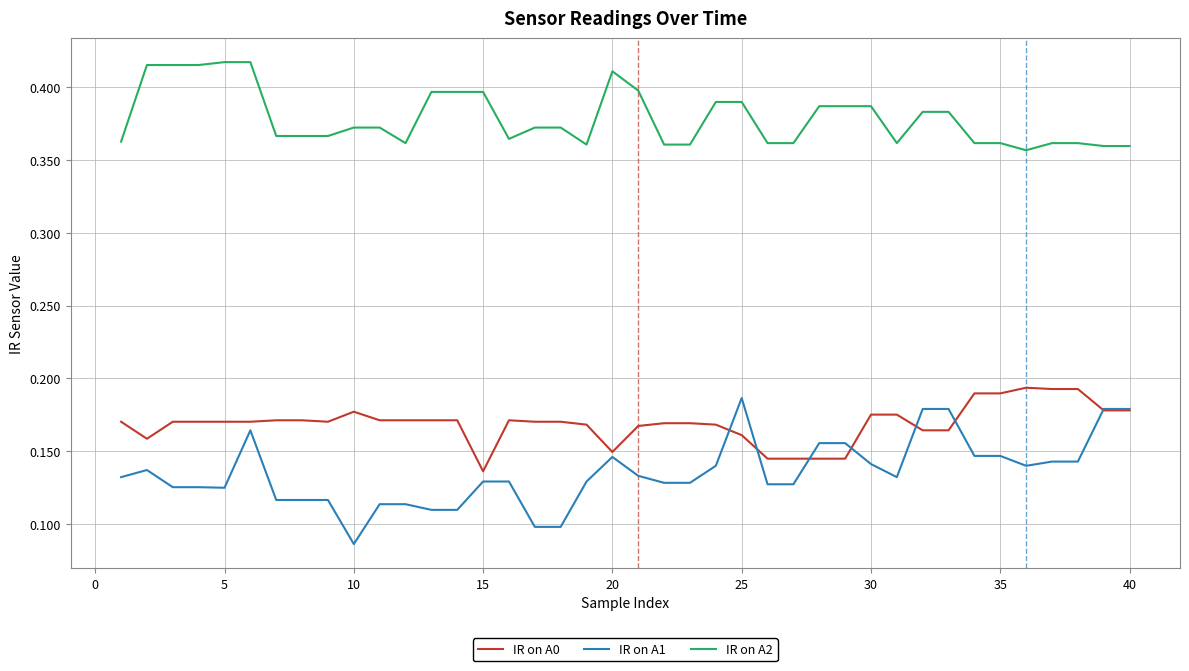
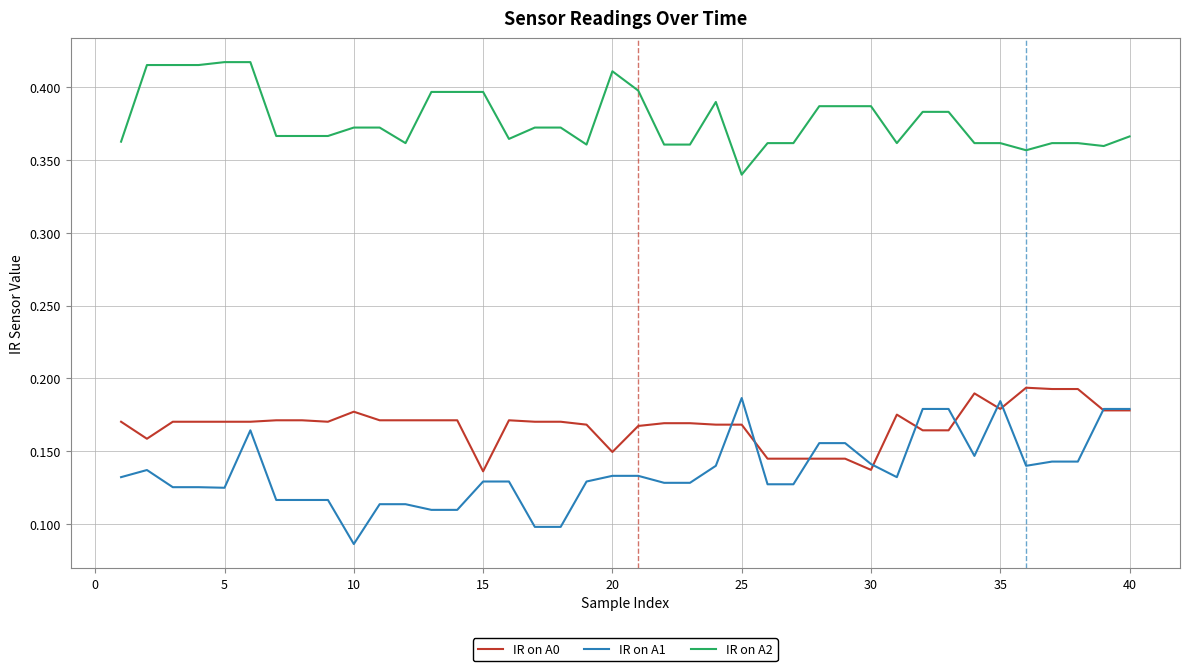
  {
    "IR on A0": {
      "5": 0.170,
      "10": 0.177,
      "15": 0.136,
      "20": 0.149,
-     "25": 0.161,
-     "30": 0.175,
-     "35": 0.190
+     "25": 0.168,
+     "30": 0.137,
+     "35": 0.179
    },
    "IR on A1": {
      "5": 0.125,
      "10": 0.086,
      "15": 0.129,
-     "20": 0.146,
+     "20": 0.133,
      "25": 0.186,
      "30": 0.141,
-     "35": 0.147
+     "35": 0.184
    },
    "IR on A2": {
      "5": 0.417,
      "10": 0.372,
      "15": 0.397,
      "20": 0.411,
-     "25": 0.39,
+     "25": 0.34,
      "30": 0.387,
      "35": 0.362,
-     "40": 0.360
+     "40": 0.366
    }
  }
